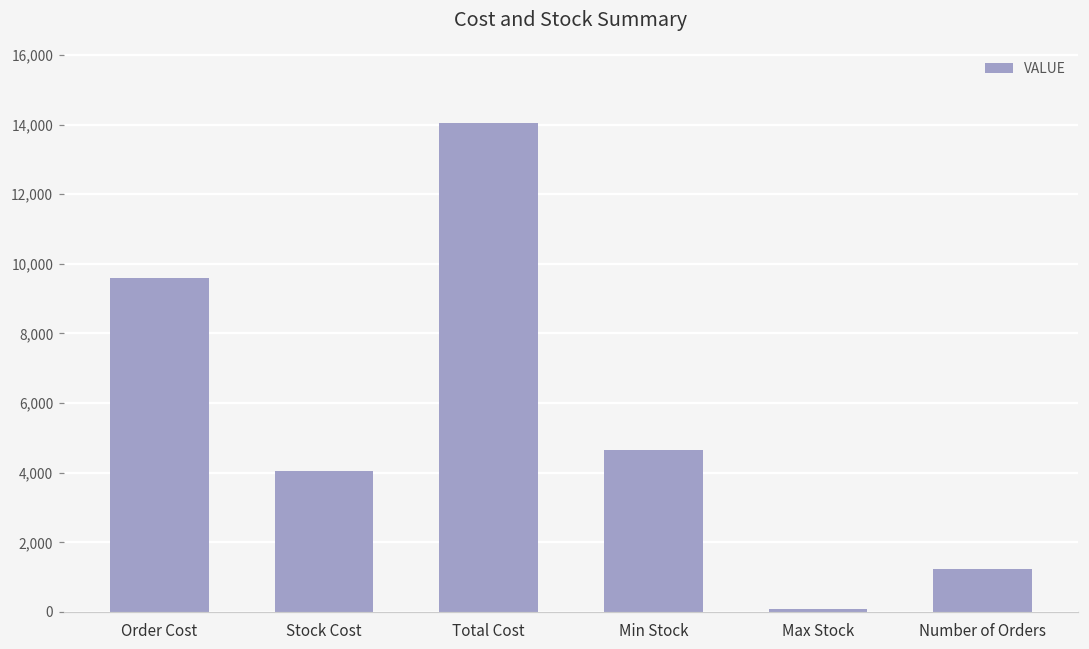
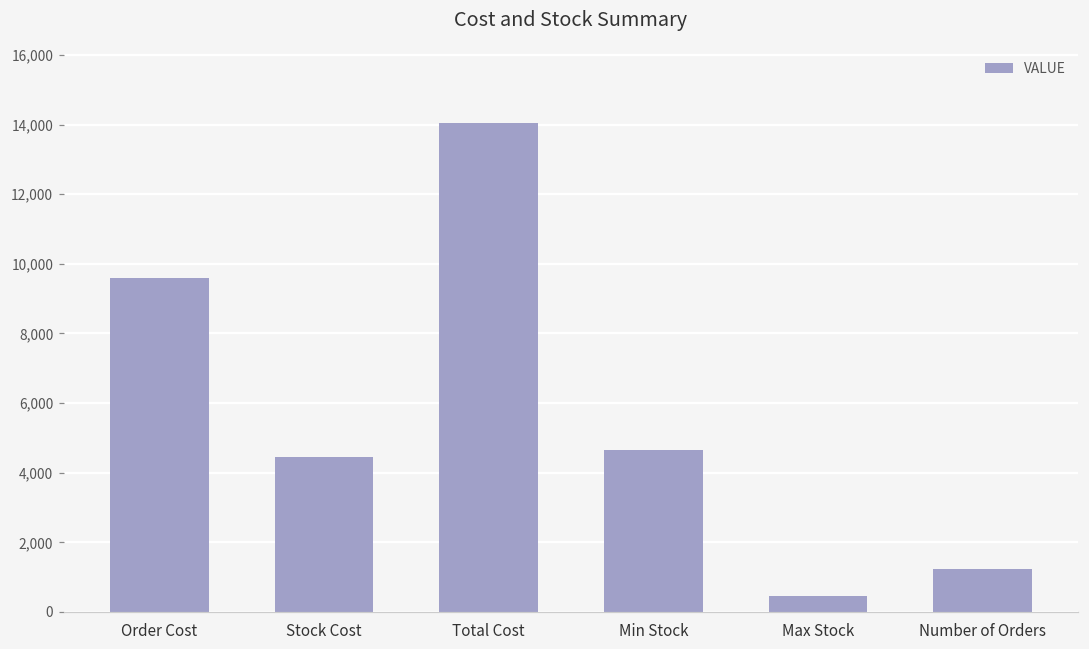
  {
    "Order Cost": "9,600",
-   "Stock Cost": "4,100",
+   "Stock Cost": "4,400",
    "Total Cost": "14,100",
    "Min Stock": "4,700",
-   "Max Stock": "100",
+   "Max Stock": "500",
    "Number of Orders": "1,200"
  }
